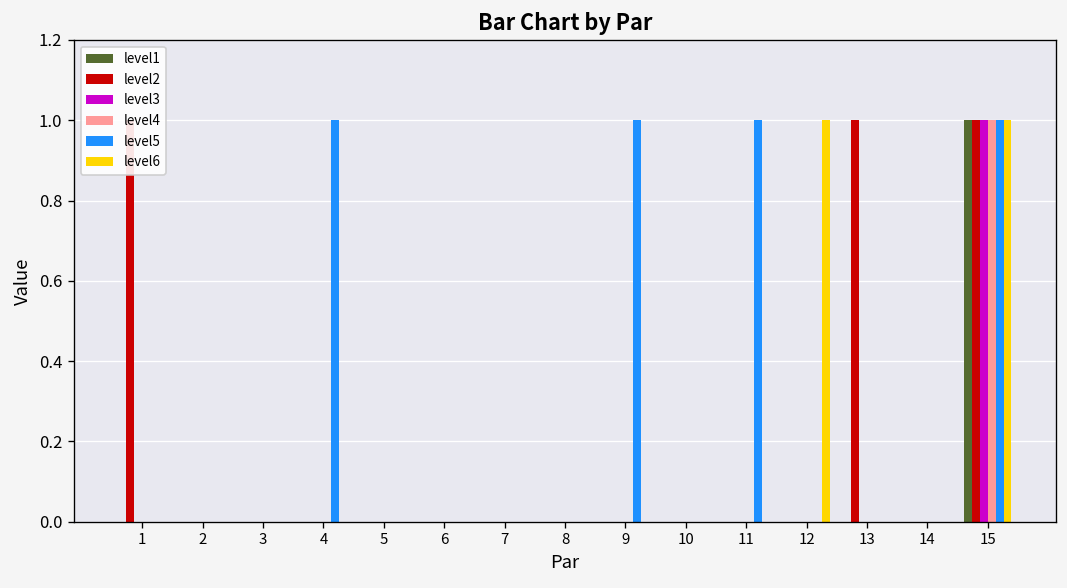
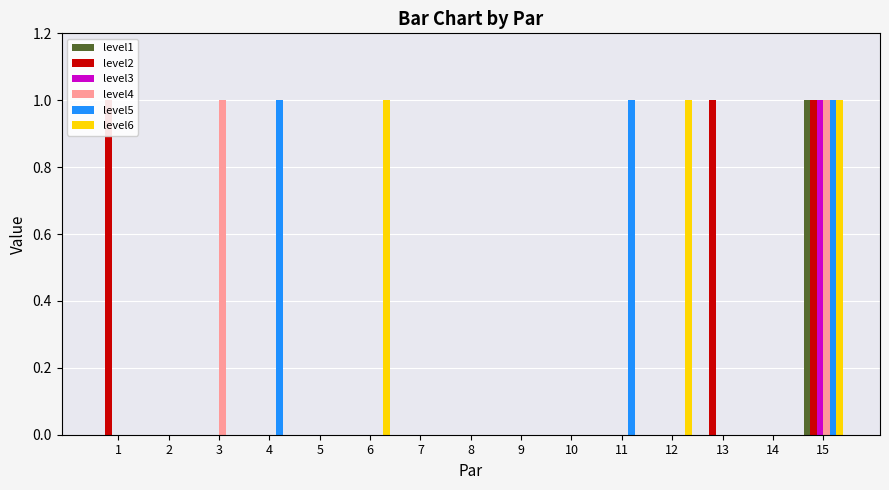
  {
    "level1": {
      "1": 0,
      "2": 0,
      "3": 0,
      "4": 0,
      "5": 0,
      "6": 0,
      "7": 0,
      "8": 0,
      "9": 0,
      "10": 0,
      "11": 0,
      "12": 0,
      "13": 0,
      "14": 0,
      "15": 1
    },
    "level2": {
      "2": 0,
      "3": 0,
      "4": 0,
      "5": 0,
      "6": 0,
      "7": 0,
      "8": 0,
      "9": 0,
      "10": 0,
      "11": 0,
      "12": 0,
      "13": 1,
      "14": 0,
      "15": 1
    },
    "level3": {
      "1": 0,
      "2": 0,
      "3": 0,
      "4": 0,
      "5": 0,
      "6": 0,
      "7": 0,
      "8": 0,
      "9": 0,
      "10": 0,
      "11": 0,
      "12": 0,
      "13": 0,
      "14": 0,
      "15": 1
    },
    "level4": {
      "1": 0,
      "2": 0,
-     "3": 0,
+     "3": 1,
      "4": 0,
      "5": 0,
      "6": 0,
      "7": 0,
      "8": 0,
      "9": 0,
      "10": 0,
      "11": 0,
      "12": 0,
      "13": 0,
      "14": 0,
      "15": 1
    },
    "level5": {
      "1": 0,
      "2": 0,
      "3": 0,
      "4": 1,
      "5": 0,
      "6": 0,
      "7": 0,
      "8": 0,
-     "9": 1,
+     "9": 0,
      "10": 0,
      "11": 1,
      "12": 0,
      "13": 0,
      "14": 0,
      "15": 1
    },
    "level6": {
      "1": 0,
      "2": 0,
      "3": 0,
      "4": 0,
      "5": 0,
-     "6": 0,
+     "6": 1,
      "7": 0,
      "8": 0,
      "9": 0,
      "10": 0,
      "11": 0,
      "12": 1,
      "13": 0,
      "14": 0,
      "15": 1
    }
  }
